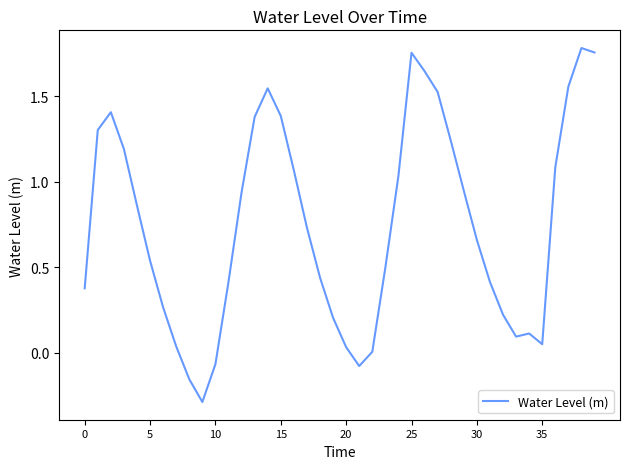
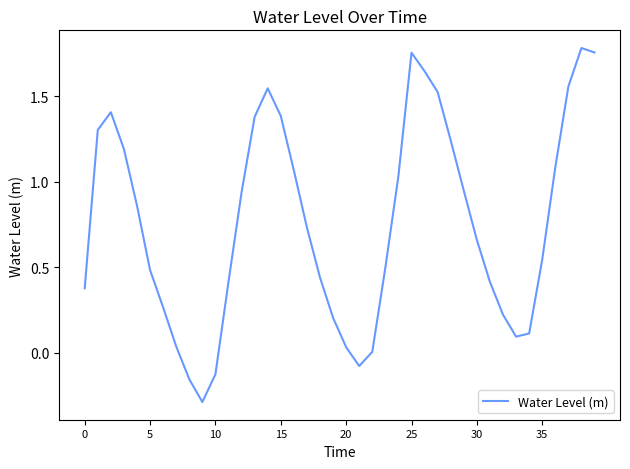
  {
    "0": 0.38,
-   "5": 0.54,
-   "10": -0.07,
+   "5": 0.48,
+   "10": -0.13,
    "15": 1.39,
    "20": 0.03,
    "25": 1.75,
    "30": 0.66,
-   "35": 0.05
+   "35": 0.54
  }
